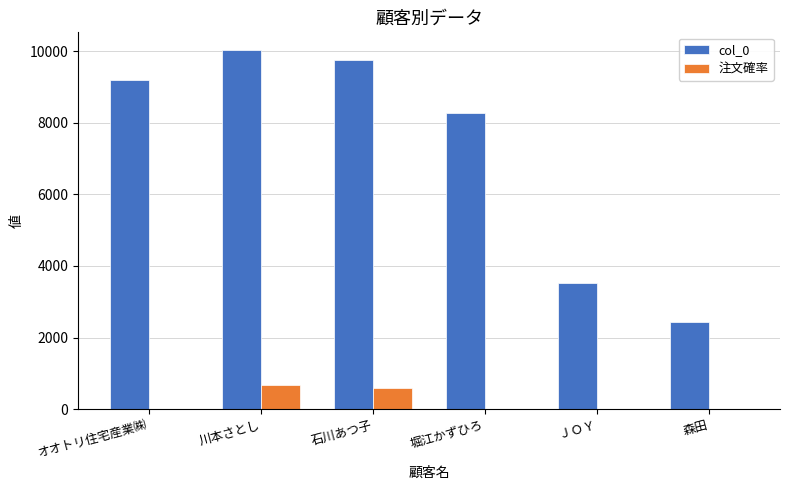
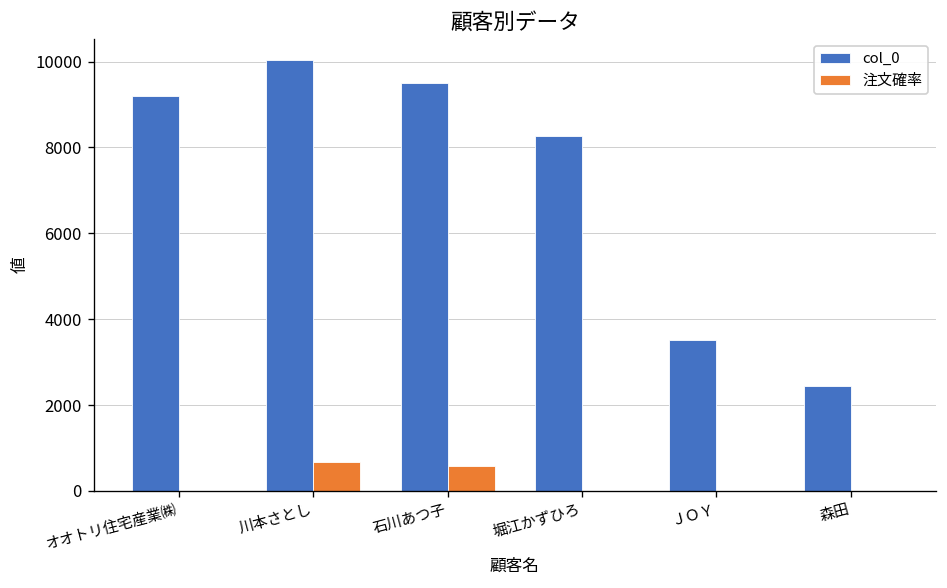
  {
    "col_0": {
      "オオトリ住宅産業㈱": 9200,
      "川本さとし": 10000,
-     "石川あつ子": 9800,
+     "石川あつ子": 9500,
      "堀江かずひろ": 8300,
      "ＪＯＹ": 3500,
      "森田": 2400
    },
    "注文確率": {
      "川本さとし": 700,
      "石川あつ子": 600
    }
  }
